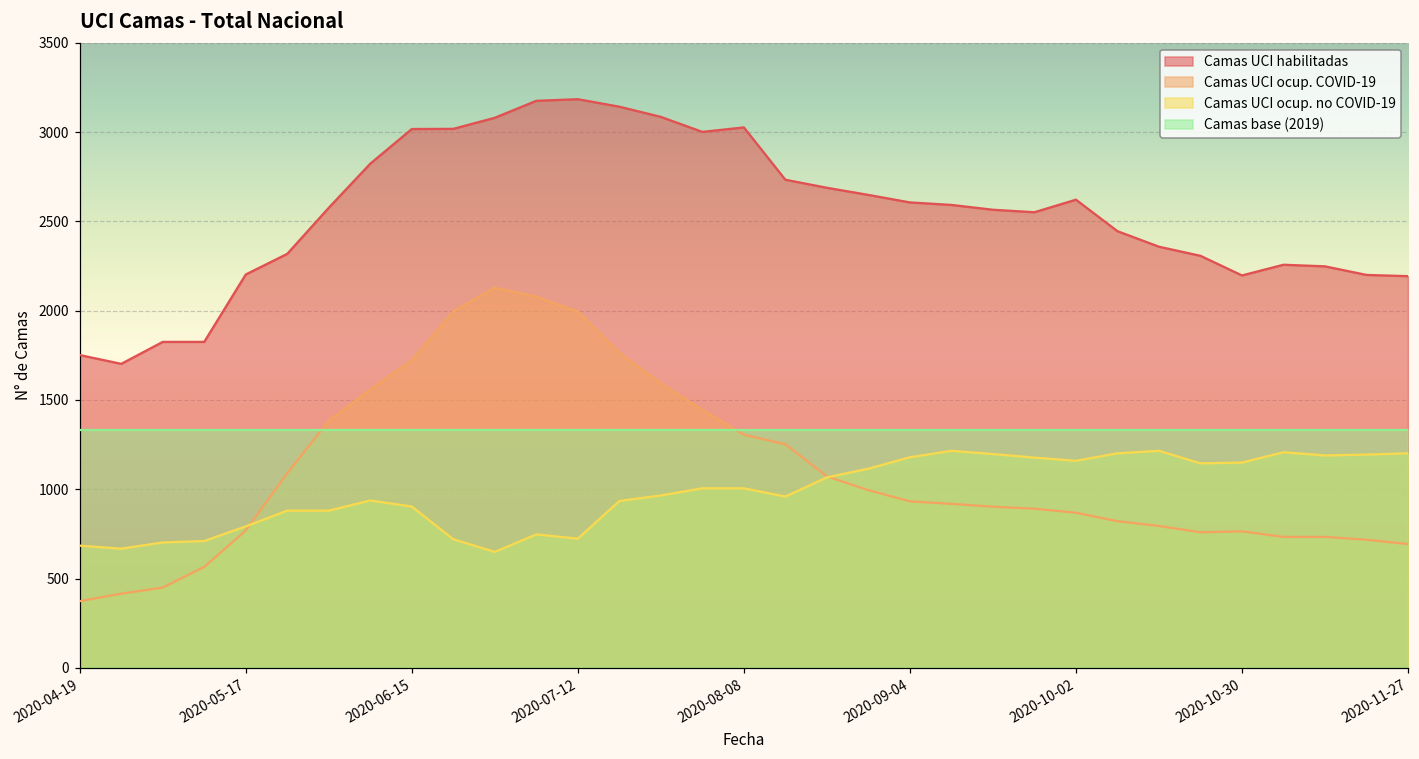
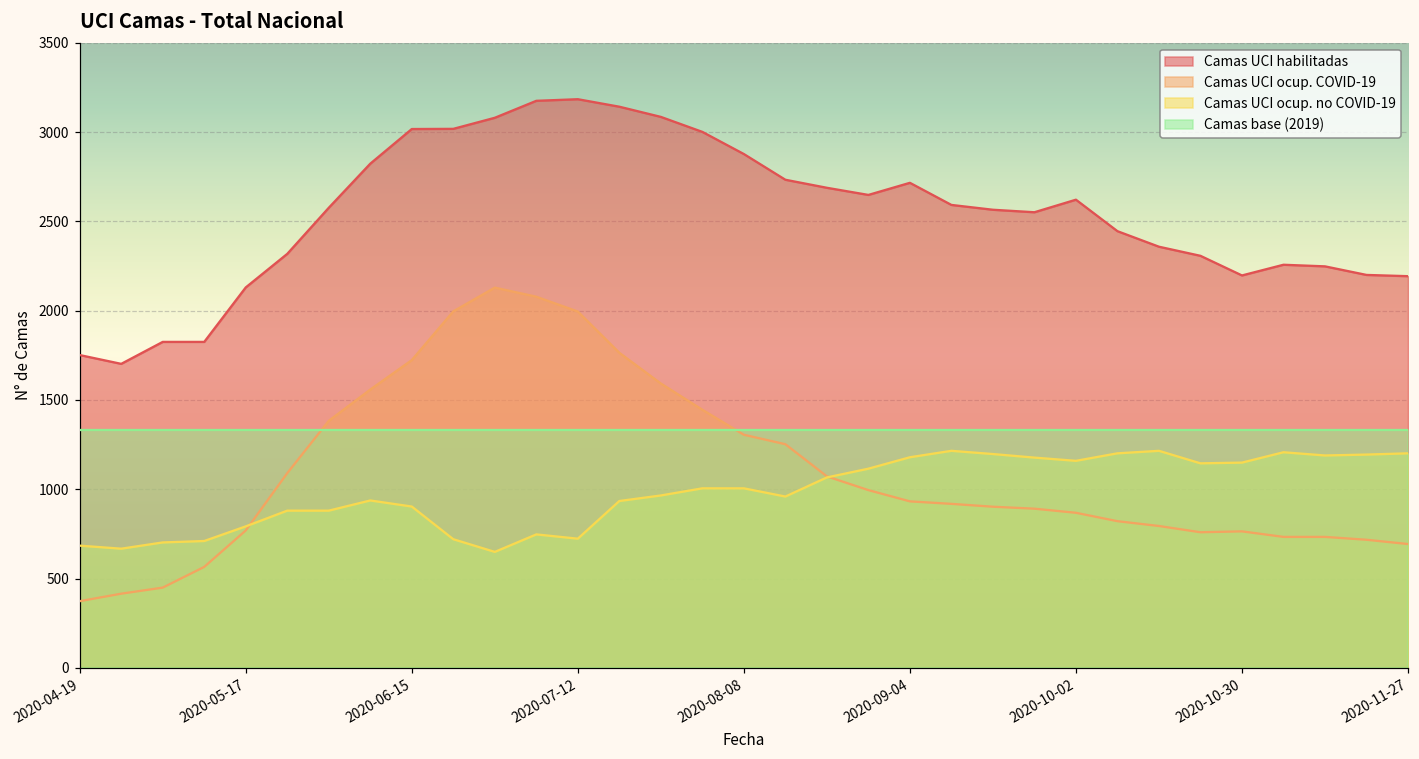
  {
    "Camas UCI habilitadas": {
      "2020-04-19": 1750,
-     "2020-05-17": 2200,
+     "2020-05-17": 2130,
      "2020-06-15": 3020,
      "2020-07-12": 3180,
-     "2020-08-08": 3030,
-     "2020-09-04": 2610,
+     "2020-08-08": 2880,
+     "2020-09-04": 2720,
      "2020-10-02": 2620,
      "2020-10-30": 2200,
      "2020-11-27": 2190
    },
    "Camas base (2019)": {
      "2020-04-19": 1330,
      "2020-05-17": 1330,
      "2020-06-15": 1330,
      "2020-07-12": 1330,
      "2020-08-08": 1330,
      "2020-09-04": 1330,
      "2020-10-02": 1330,
      "2020-10-30": 1330,
      "2020-11-27": 1330
    }
  }
